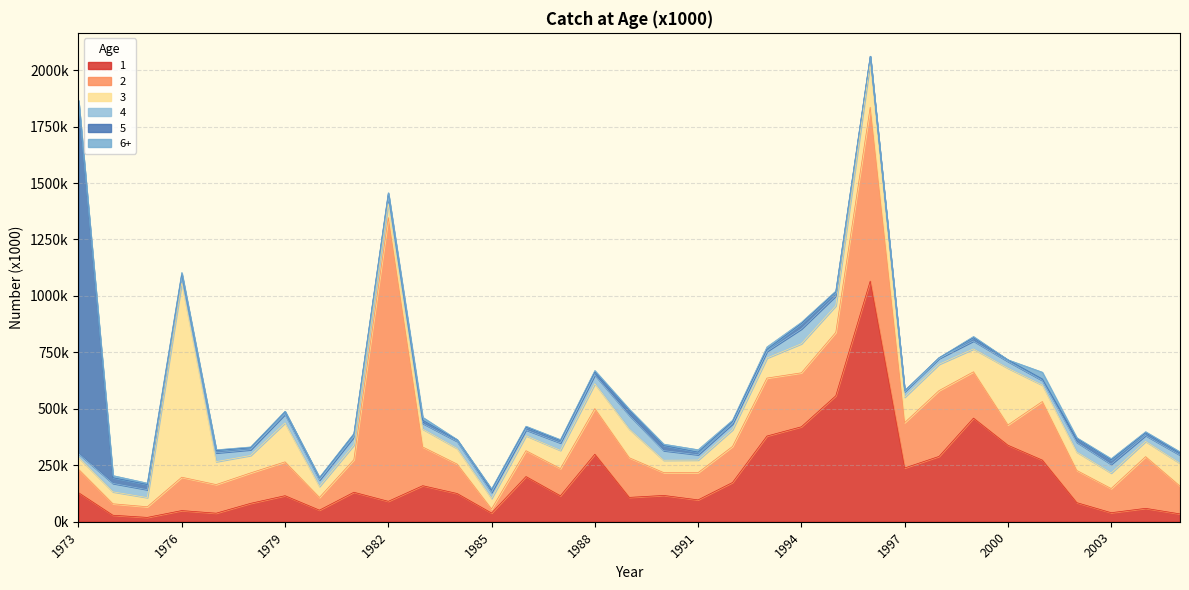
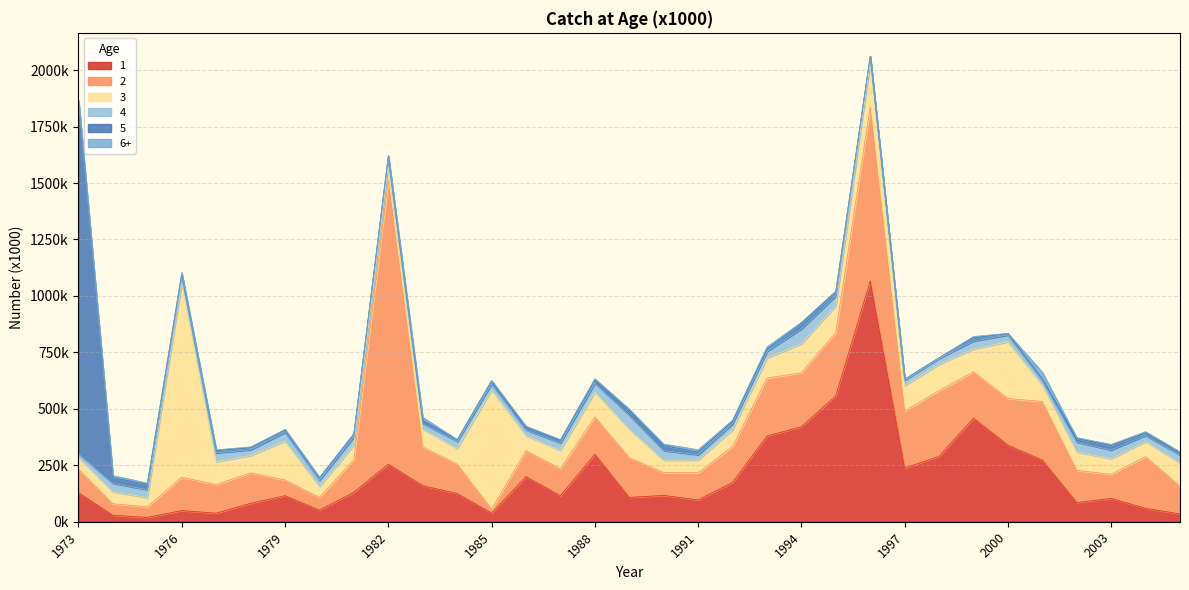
  {
    "1": {
      "1973": 130000,
      "1976": 50000,
      "1979": 120000,
-     "1982": 90000,
+     "1982": 260000,
      "1985": 40000,
      "1988": 300000,
      "1991": 100000,
      "1994": 420000,
      "1997": 240000,
      "2000": 340000,
-     "2003": 40000
+     "2003": 100000
    },
    "2": {
      "1973": 100000,
      "1976": 150000,
-     "1979": 150000,
+     "1979": 70000,
      "1982": 1260000,
      "1985": 20000,
-     "1988": 200000,
+     "1988": 170000,
      "1991": 120000,
      "1994": 240000,
-     "1997": 200000,
-     "2000": 90000,
+     "1997": 250000,
+     "2000": 210000,
      "2003": 110000
    },
    "3": {
      "1973": 50000,
      "1976": 860000,
      "1979": 170000,
      "1982": 60000,
-     "1985": 50000,
+     "1985": 530000,
      "1988": 110000,
      "1991": 60000,
      "1994": 130000,
      "1997": 110000,
      "2000": 250000,
      "2003": 70000
    }
  }
